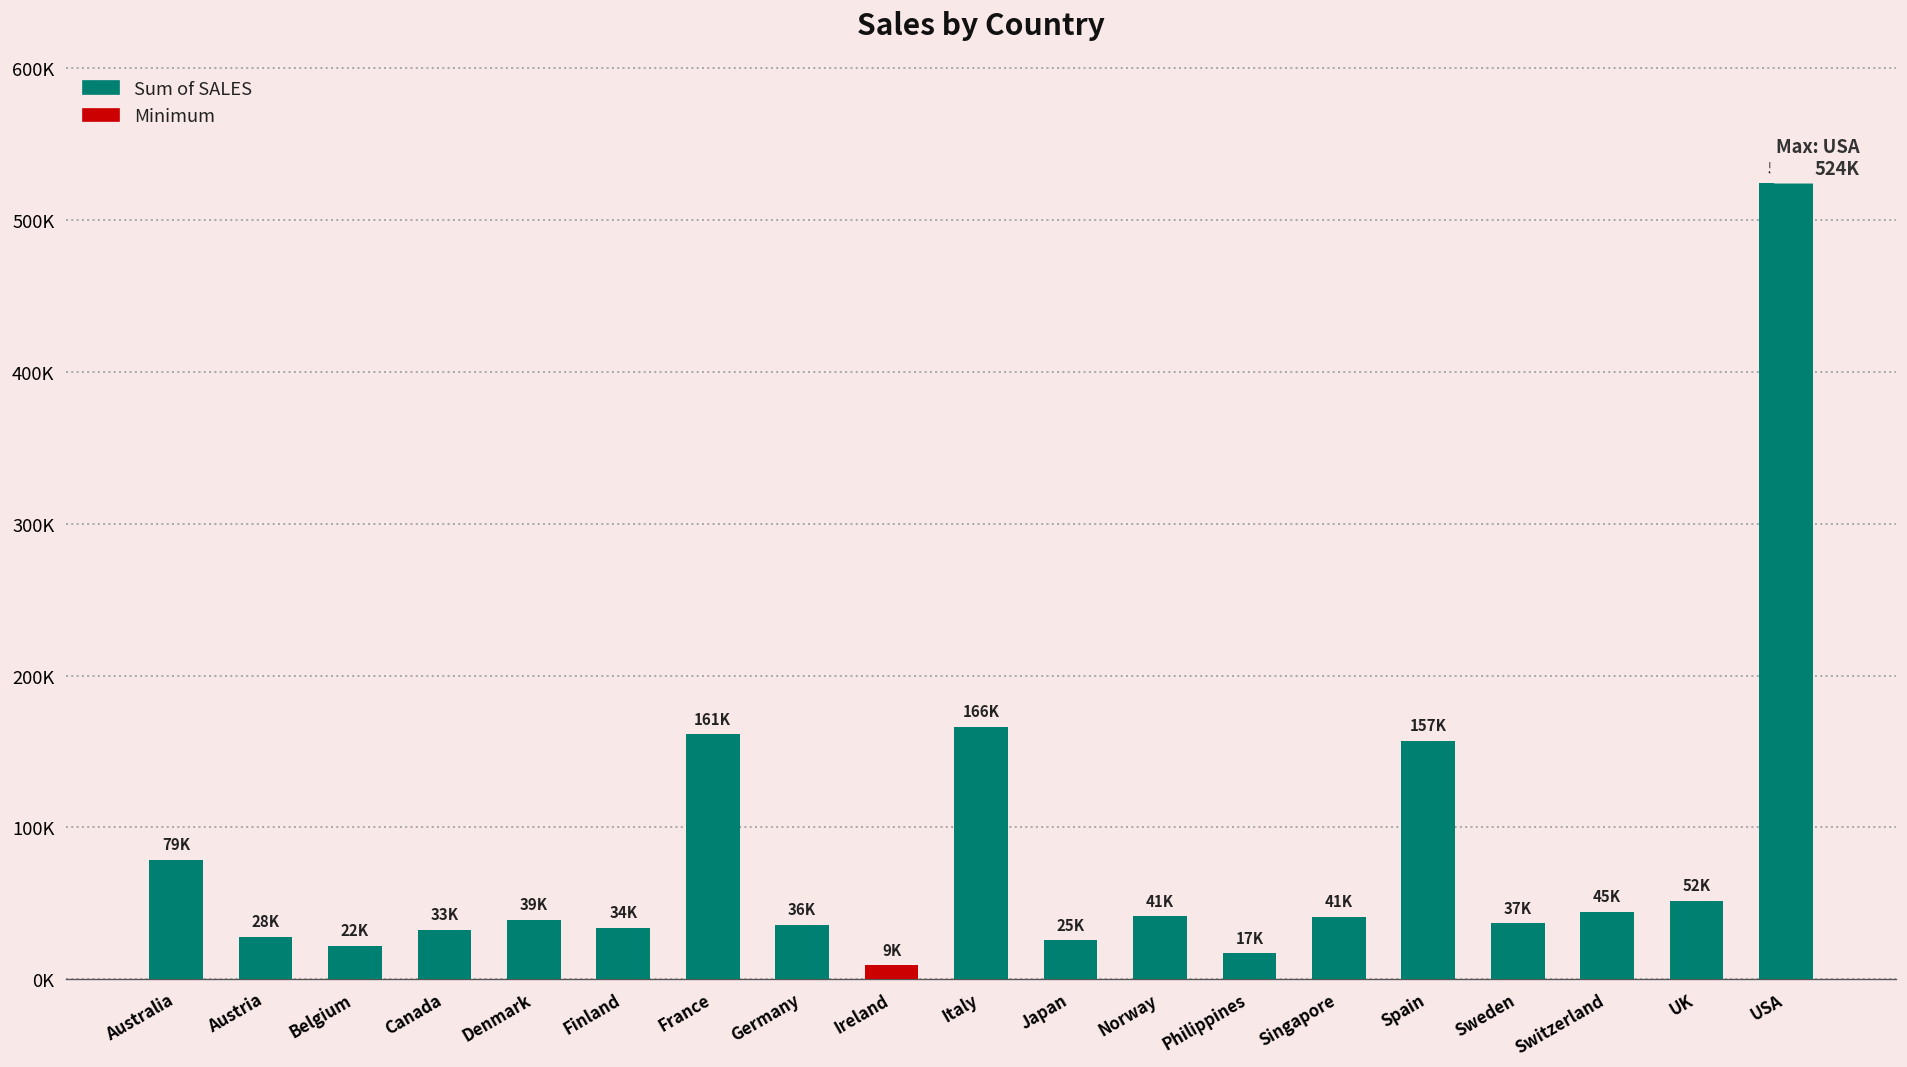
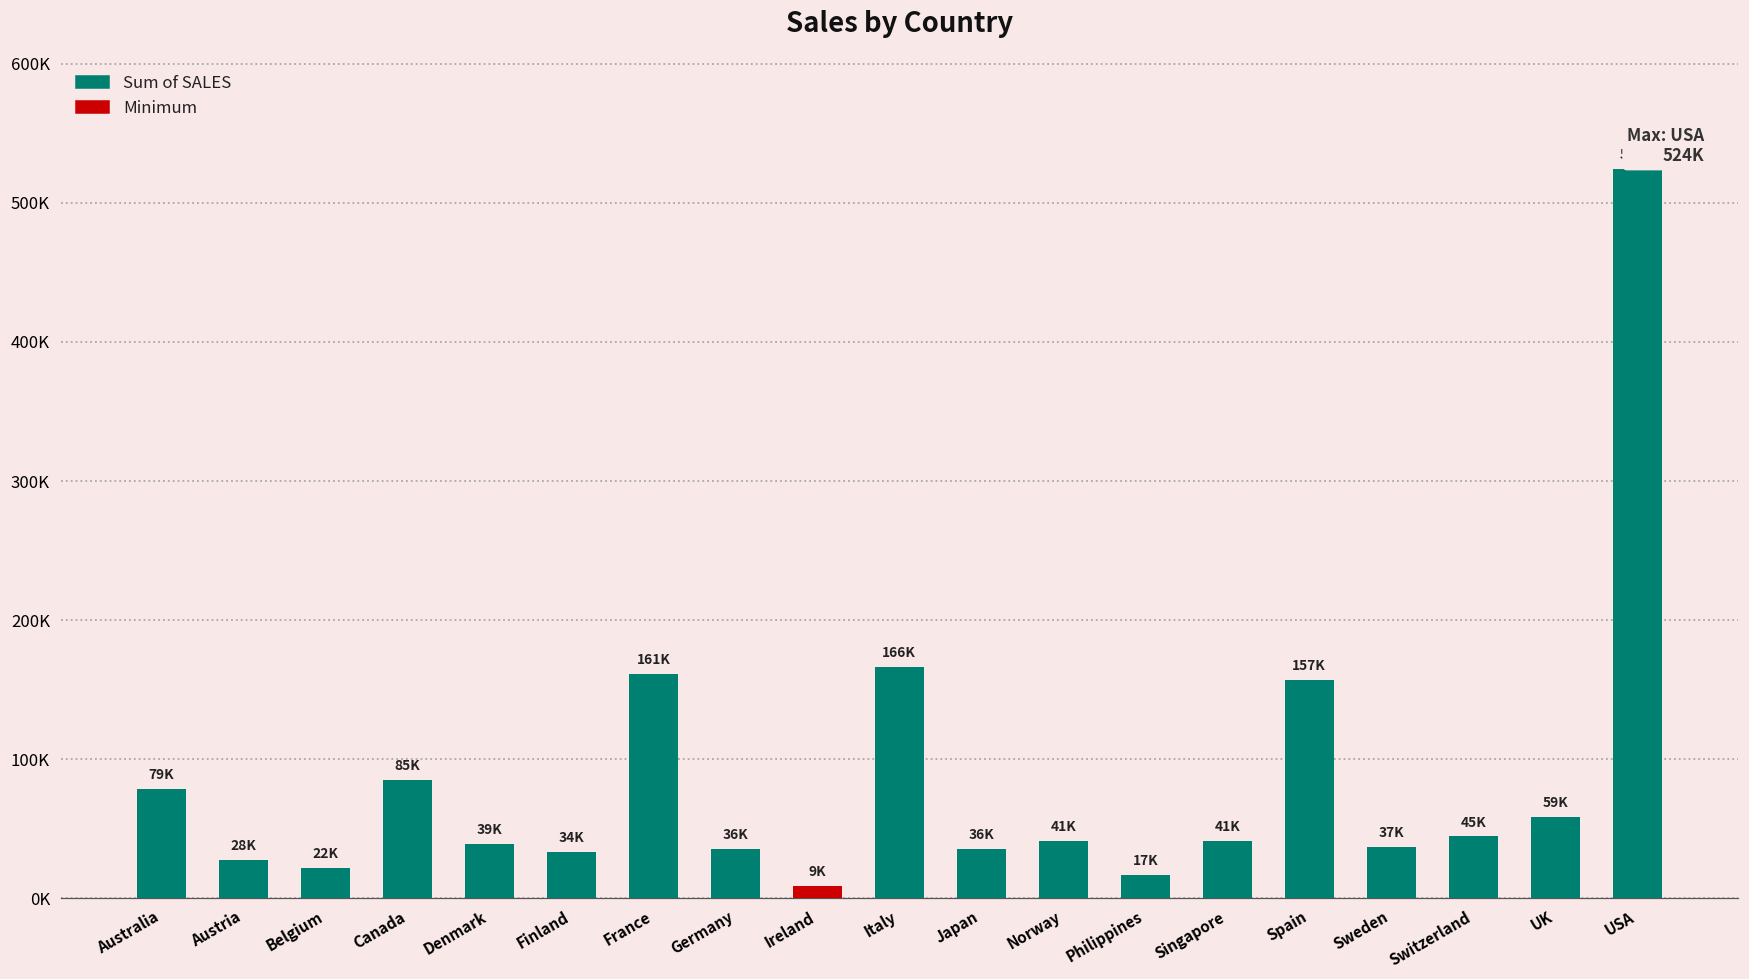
  {
    "Australia": "79K",
    "Austria": "28K",
    "Belgium": "22K",
-   "Canada": "33K",
+   "Canada": "85K",
    "Denmark": "39K",
    "Finland": "34K",
    "France": "161K",
    "Germany": "36K",
    "Ireland": "9K",
    "Italy": "166K",
-   "Japan": "25K",
+   "Japan": "36K",
    "Norway": "41K",
    "Philippines": "17K",
    "Singapore": "41K",
    "Spain": "157K",
    "Sweden": "37K",
    "Switzerland": "45K",
-   "UK": "52K"
+   "UK": "59K"
  }
